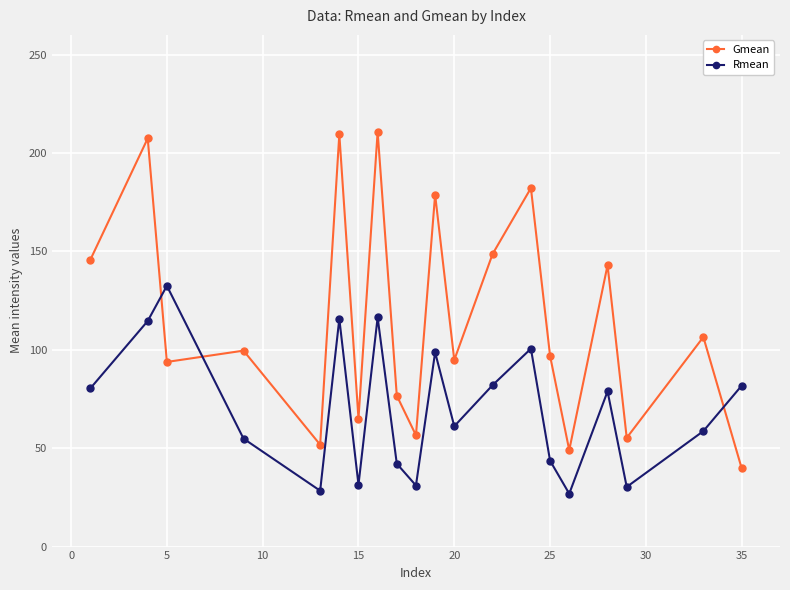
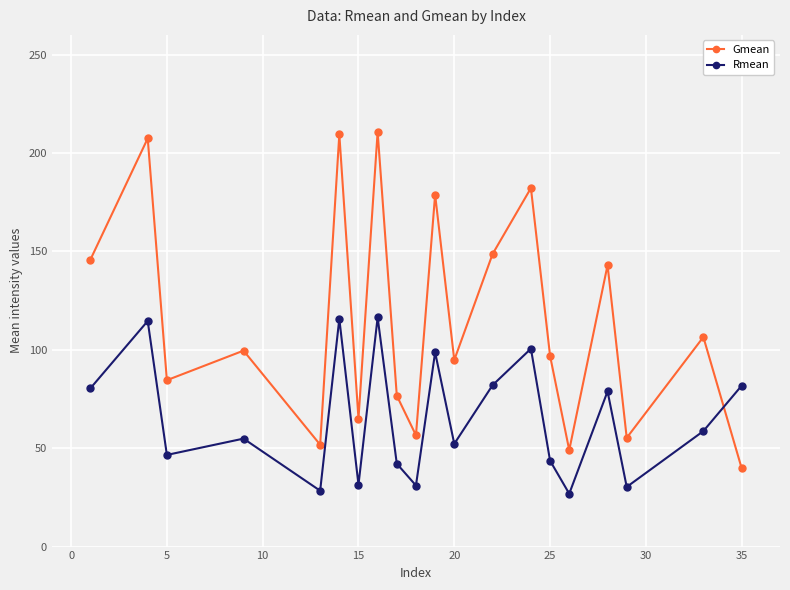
  {
    "Gmean": {
-     "5": 94,
+     "5": 85,
      "15": 65,
      "20": 95,
      "25": 97,
      "35": 40
    },
    "Rmean": {
-     "5": 133,
+     "5": 47,
      "15": 31,
-     "20": 61,
+     "20": 52,
      "25": 44,
      "35": 82
    }
  }
